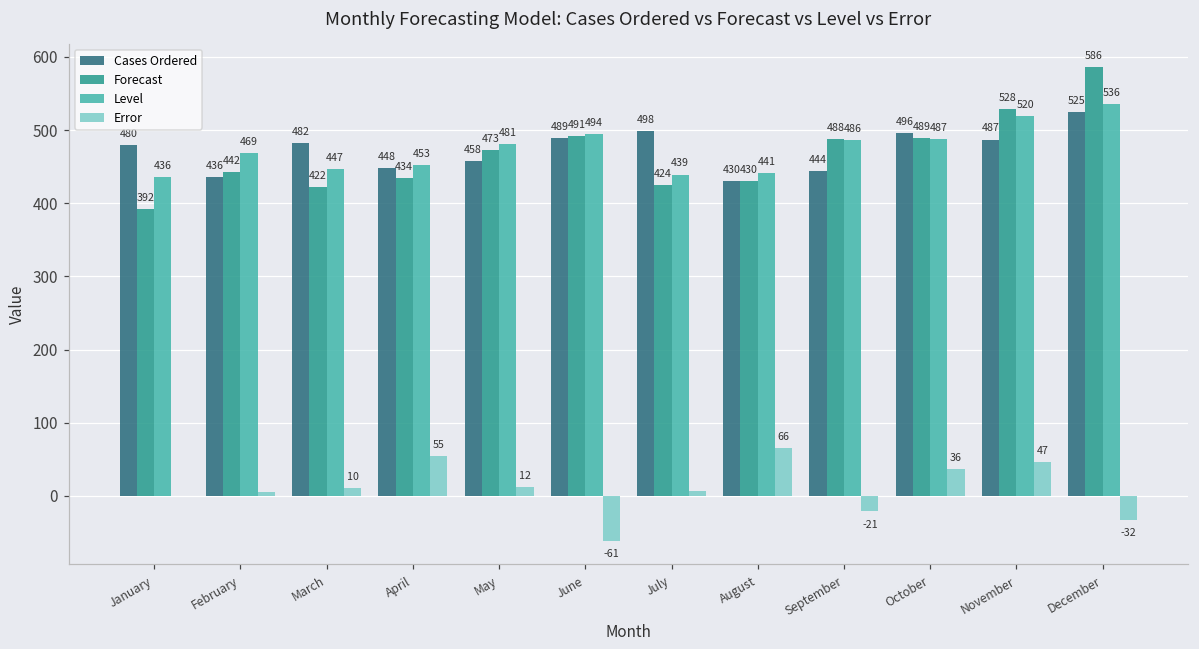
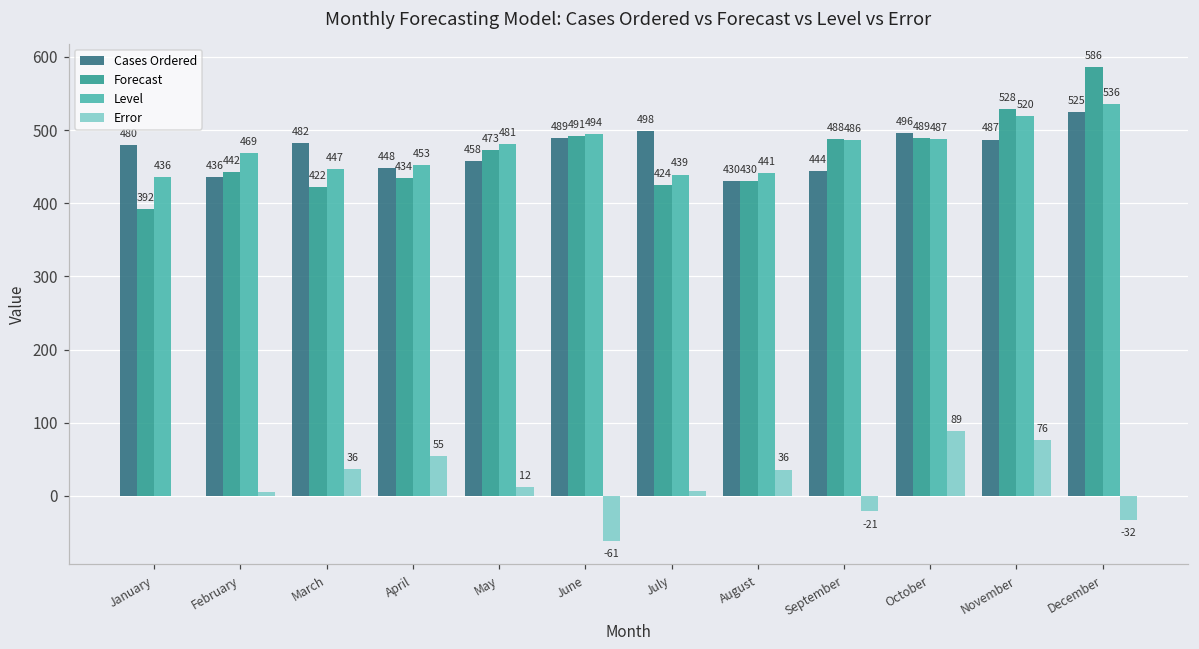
  {
    "Error": {
-     "March": 10,
+     "March": 36,
      "April": 55,
      "May": 12,
      "June": -61,
-     "August": 66,
+     "August": 36,
      "September": -21,
-     "October": 36,
-     "November": 47,
+     "October": 89,
+     "November": 76,
      "December": -32
    }
  }
